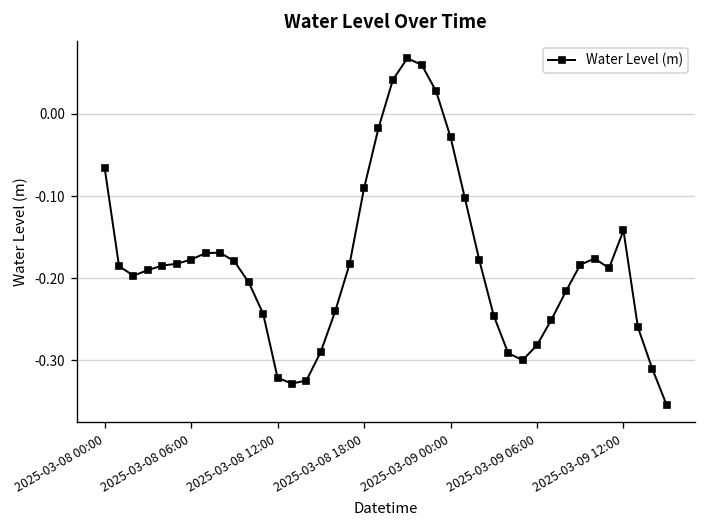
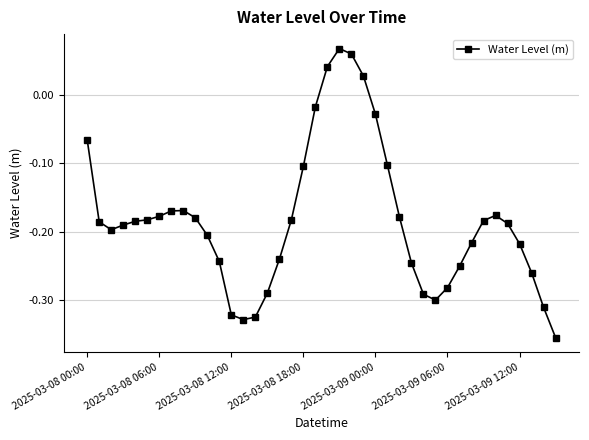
  {
    "2025-03-08 00:00": -0.07,
    "2025-03-08 06:00": -0.18,
    "2025-03-08 12:00": -0.32,
-   "2025-03-08 18:00": -0.09,
+   "2025-03-08 18:00": -0.10,
    "2025-03-09 00:00": -0.03,
    "2025-03-09 06:00": -0.28,
-   "2025-03-09 12:00": -0.14
+   "2025-03-09 12:00": -0.22
  }
